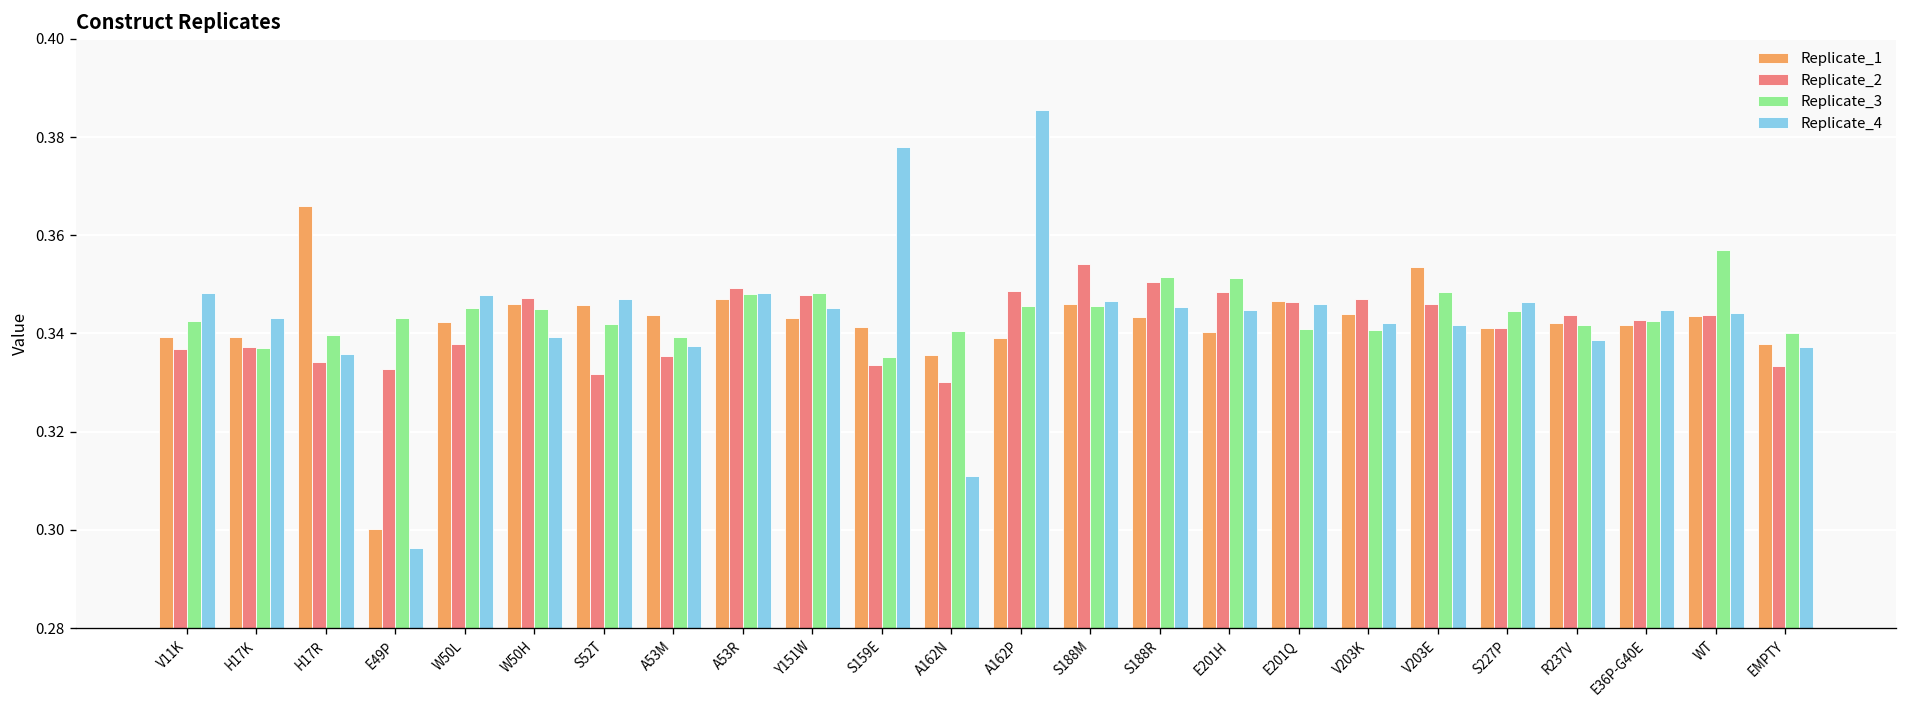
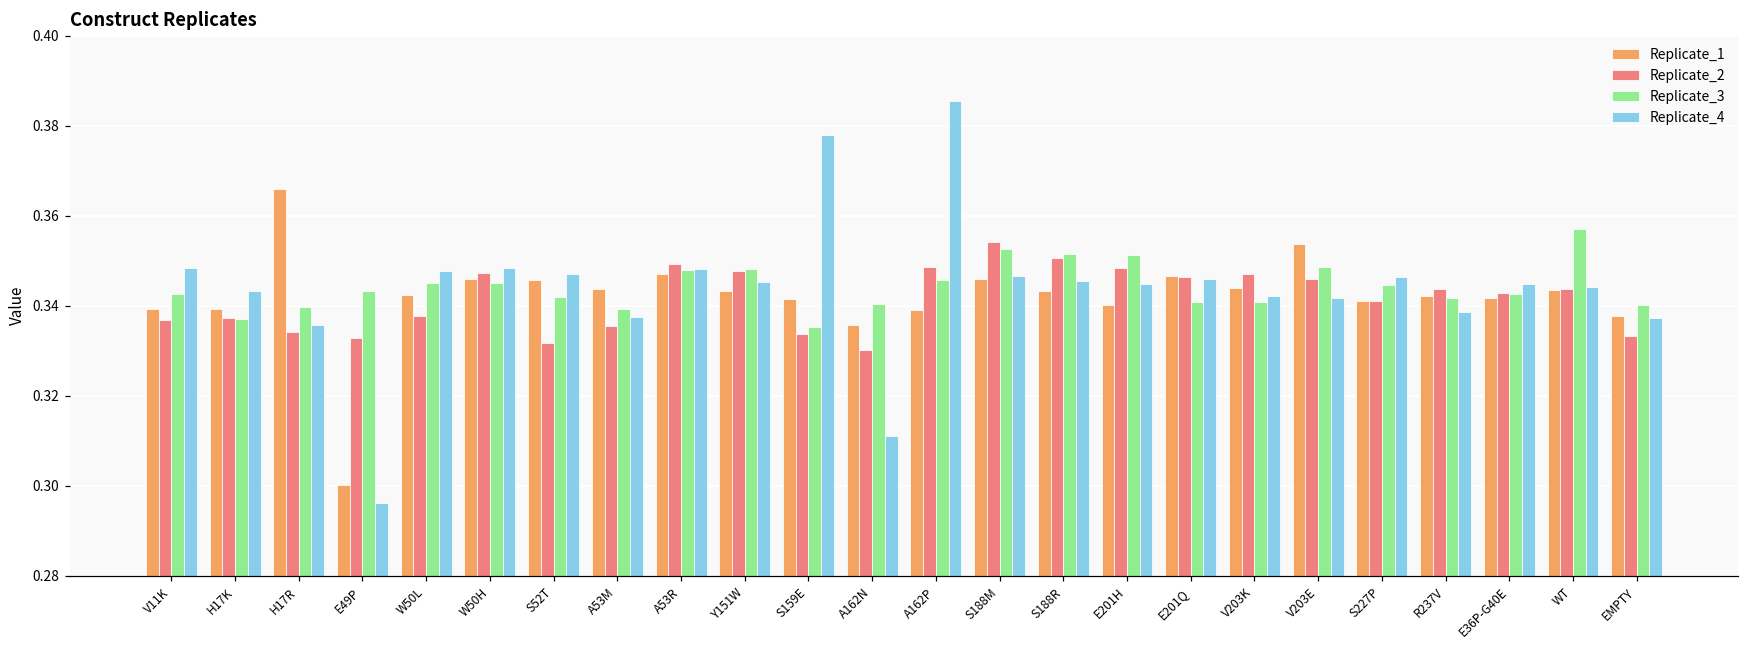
  {
    "Replicate_3": {
      "V11K": 0.343,
      "H17K": 0.337,
      "H17R": 0.340,
      "E49P": 0.343,
      "W50L": 0.345,
      "W50H": 0.345,
      "S52T": 0.342,
      "A53M": 0.339,
      "A53R": 0.348,
      "Y151W": 0.348,
      "S159E": 0.335,
      "A162N": 0.340,
      "A162P": 0.346,
-     "S188M": 0.345,
+     "S188M": 0.353,
      "S188R": 0.351,
      "E201H": 0.351,
      "E201Q": 0.341,
      "V203K": 0.341,
      "V203E": 0.349,
      "S227P": 0.345,
      "R237V": 0.342,
      "E36P-G40E": 0.343,
      "WT": 0.357,
      "EMPTY": 0.340
    },
    "Replicate_4": {
      "V11K": 0.348,
      "H17K": 0.343,
      "H17R": 0.336,
      "E49P": 0.296,
      "W50L": 0.348,
-     "W50H": 0.339,
+     "W50H": 0.348,
      "S52T": 0.347,
      "A53M": 0.337,
      "A53R": 0.348,
      "Y151W": 0.345,
      "S159E": 0.378,
      "A162N": 0.311,
      "A162P": 0.385,
      "S188M": 0.347,
      "S188R": 0.345,
      "E201H": 0.345,
      "E201Q": 0.346,
      "V203K": 0.342,
      "V203E": 0.342,
      "S227P": 0.346,
      "R237V": 0.339,
      "E36P-G40E": 0.345,
      "WT": 0.344,
      "EMPTY": 0.337
    }
  }
